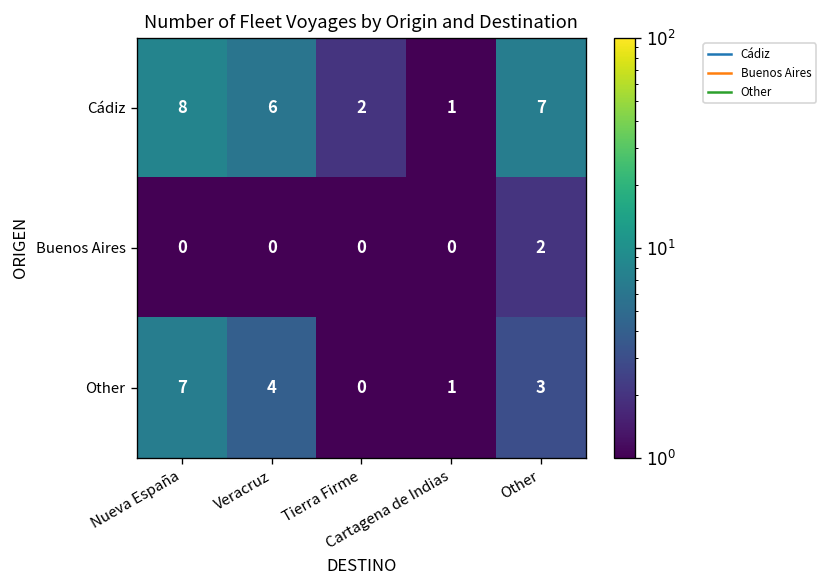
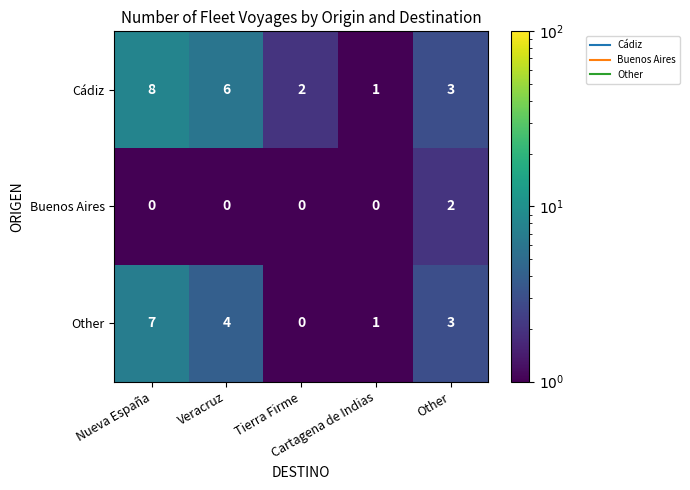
  {
    "Cádiz": {
      "Nueva España": 8,
      "Veracruz": 6,
      "Tierra Firme": 2,
      "Cartagena de Indias": 1,
-     "Other": 7
+     "Other": 3
    },
    "Buenos Aires": {
      "Nueva España": 0,
      "Veracruz": 0,
      "Tierra Firme": 0,
      "Cartagena de Indias": 0,
      "Other": 2
    },
    "Other": {
      "Nueva España": 7,
      "Veracruz": 4,
      "Tierra Firme": 0,
      "Cartagena de Indias": 1,
      "Other": 3
    }
  }
